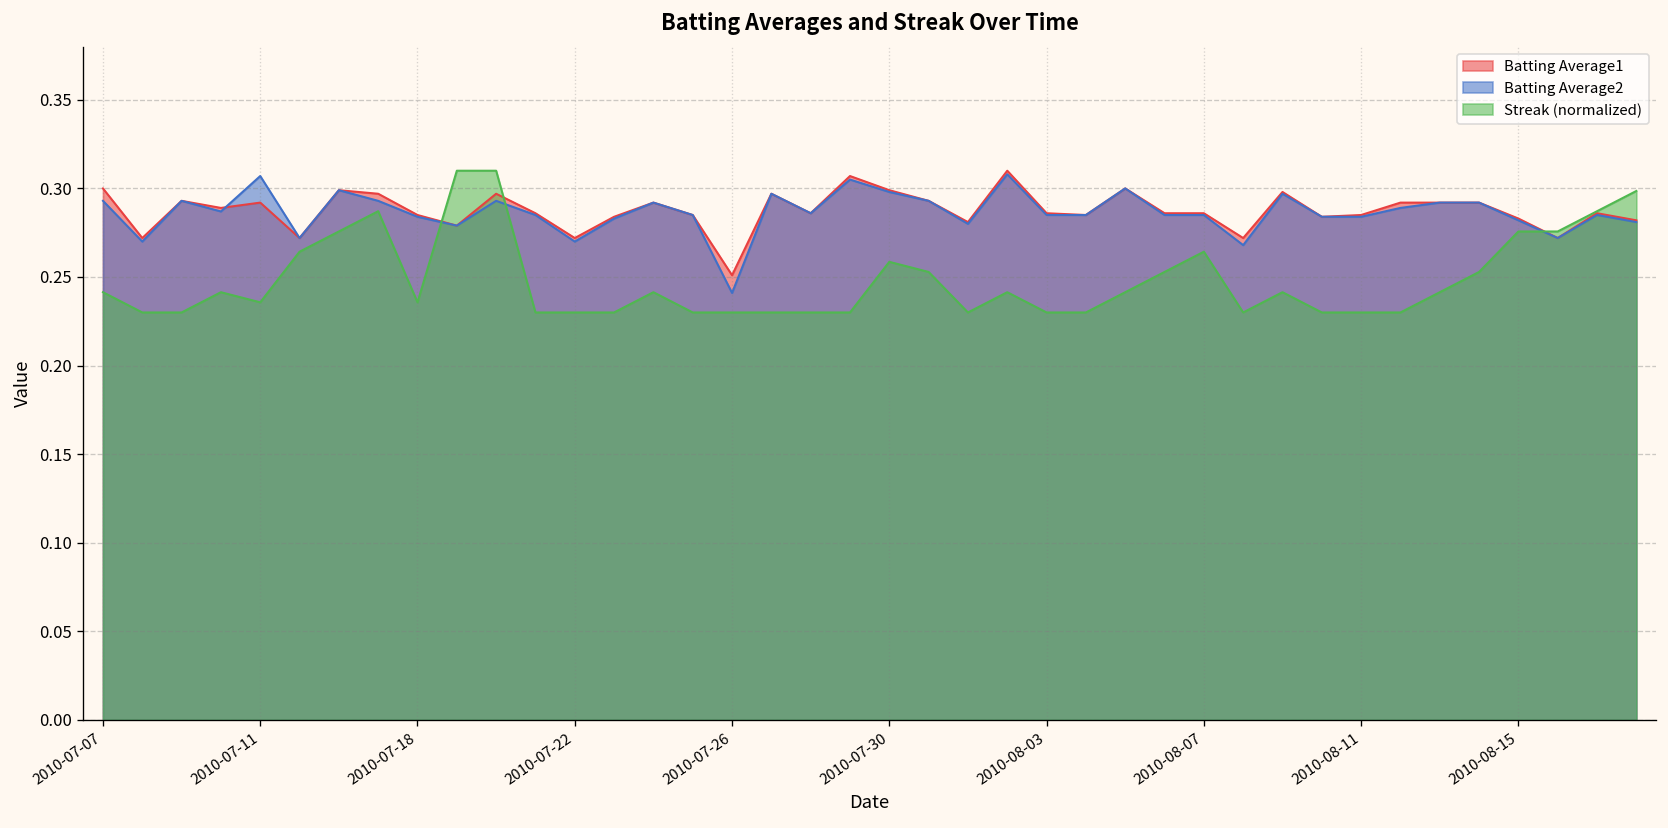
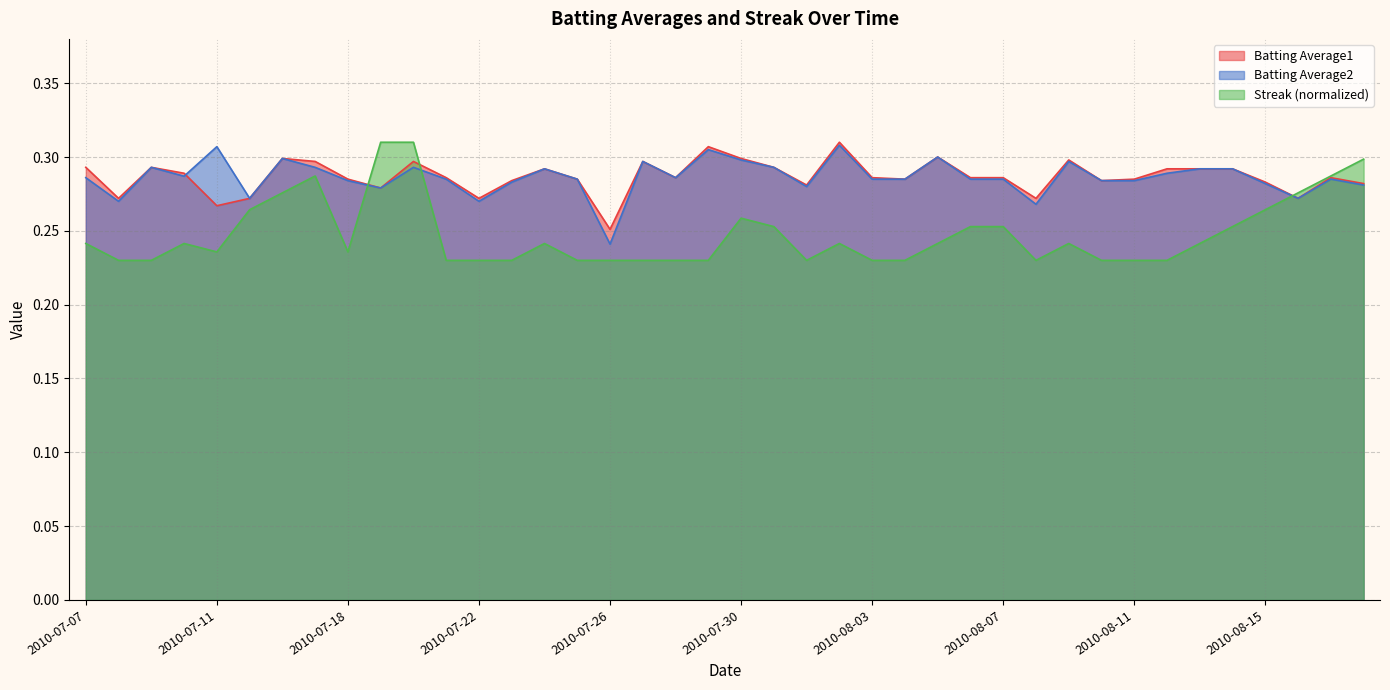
  {
    "Batting Average1": {
-     "2010-07-07": 0.300,
-     "2010-07-11": 0.292,
+     "2010-07-07": 0.293,
+     "2010-07-11": 0.267,
      "2010-07-22": 0.272,
      "2010-07-26": 0.251
    },
    "Batting Average2": {
-     "2010-07-07": 0.293,
+     "2010-07-07": 0.286,
      "2010-07-11": 0.307,
      "2010-07-22": 0.270,
      "2010-07-26": 0.241
    },
    "Streak (normalized)": {
      "2010-07-07": 0.241,
      "2010-07-11": 0.236,
      "2010-07-18": 0.236,
      "2010-07-22": 0.230,
      "2010-07-26": 0.230,
      "2010-07-30": 0.259,
      "2010-08-03": 0.230,
-     "2010-08-07": 0.264,
+     "2010-08-07": 0.253,
      "2010-08-11": 0.230,
-     "2010-08-15": 0.276
+     "2010-08-15": 0.264
    }
  }
